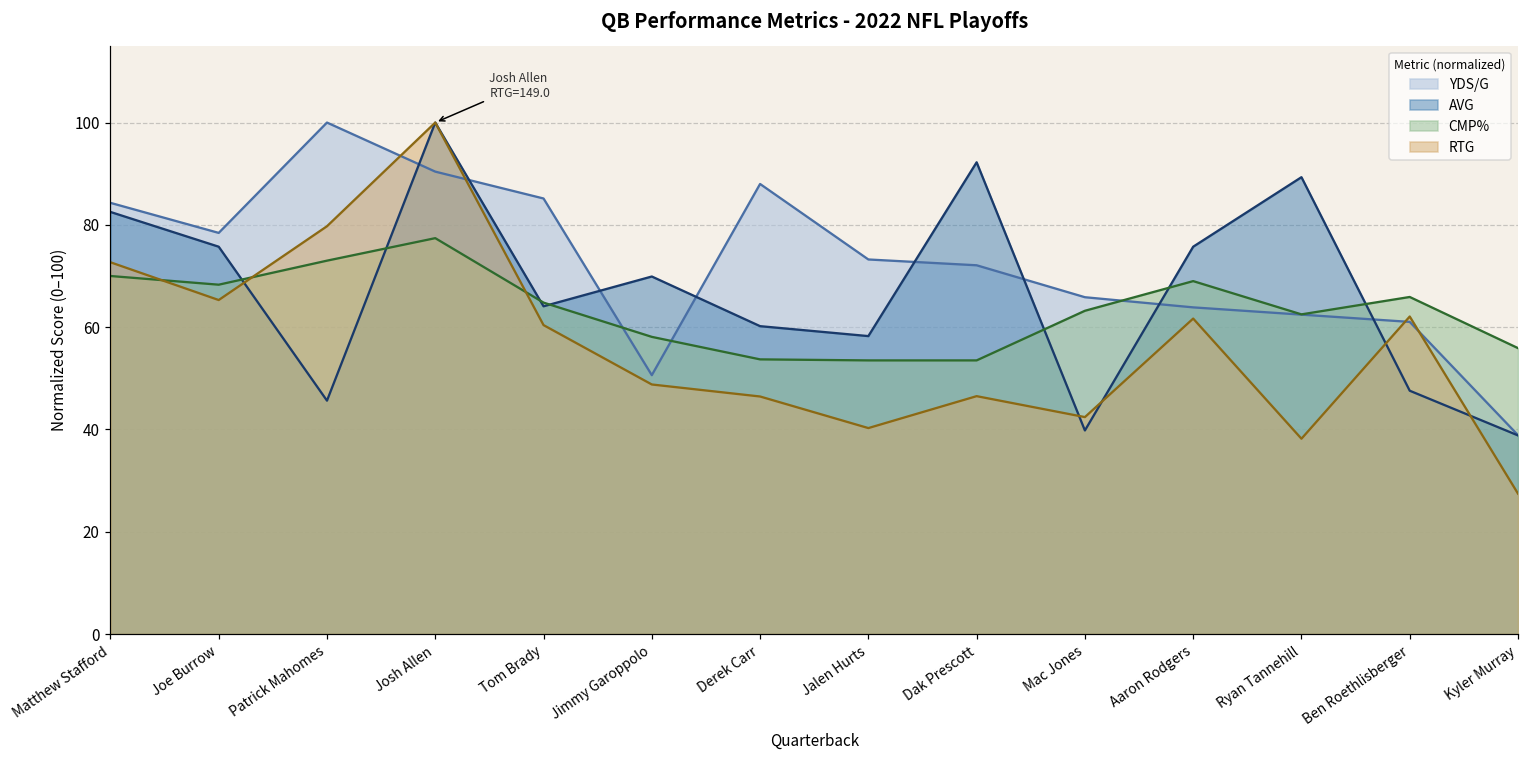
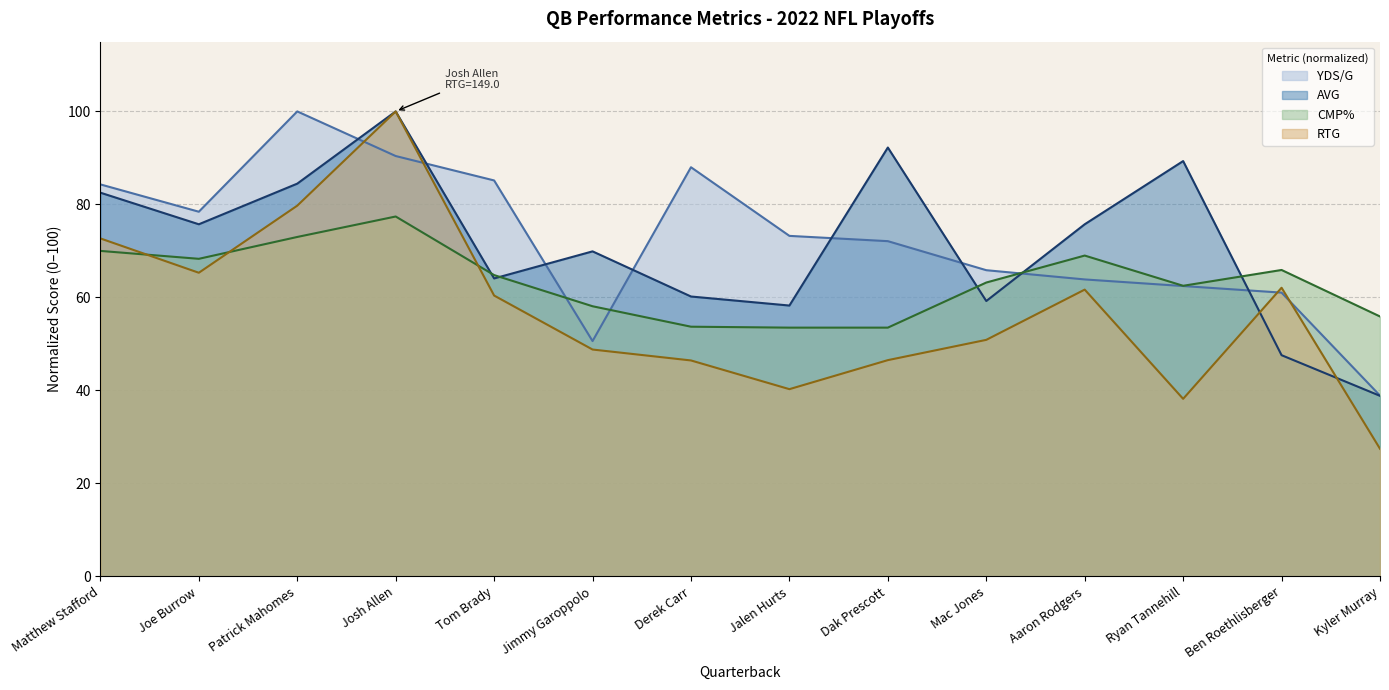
  {
    "AVG": {
      "Matthew Stafford": 83,
      "Joe Burrow": 76,
-     "Patrick Mahomes": 46,
+     "Patrick Mahomes": 84,
      "Tom Brady": 64,
      "Jimmy Garoppolo": 70,
      "Derek Carr": 60,
      "Jalen Hurts": 58,
      "Dak Prescott": 92,
-     "Mac Jones": 40,
+     "Mac Jones": 59,
      "Aaron Rodgers": 76,
      "Ryan Tannehill": 89,
      "Ben Roethlisberger": 48
    },
    "RTG": {
      "Matthew Stafford": 73,
      "Joe Burrow": 65,
      "Patrick Mahomes": 80,
      "Tom Brady": 60,
      "Jimmy Garoppolo": 49,
      "Derek Carr": 46,
      "Jalen Hurts": 40,
      "Dak Prescott": 47,
-     "Mac Jones": 42,
+     "Mac Jones": 51,
      "Aaron Rodgers": 62,
      "Ryan Tannehill": 38,
      "Ben Roethlisberger": 62,
      "Kyler Murray": 27
    }
  }
